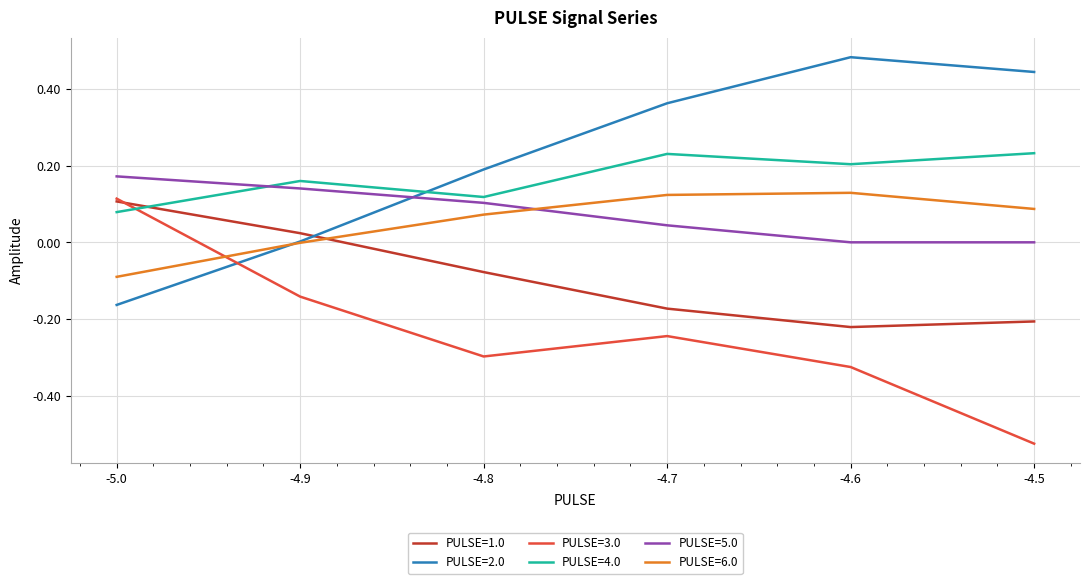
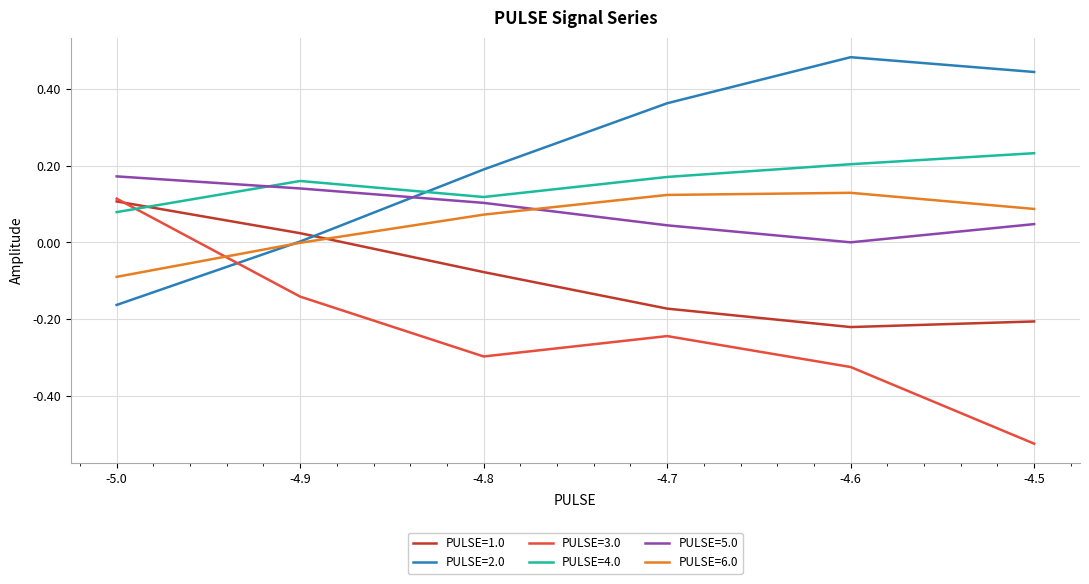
  {
    "PULSE=2.0": {
      "-5.0": -0.16,
      "-4.8": 0.19,
      "-4.7": 0.36,
      "-4.6": 0.48,
      "-4.5": 0.44
    },
    "PULSE=4.0": {
      "-5.0": 0.08,
      "-4.9": 0.16,
      "-4.8": 0.12,
-     "-4.7": 0.23,
+     "-4.7": 0.17,
      "-4.6": 0.20,
      "-4.5": 0.23
    },
    "PULSE=5.0": {
      "-5.0": 0.17,
      "-4.9": 0.14,
      "-4.8": 0.10,
      "-4.7": 0.04,
      "-4.6": 0.00,
-     "-4.5": 0.00
+     "-4.5": 0.05
    }
  }
